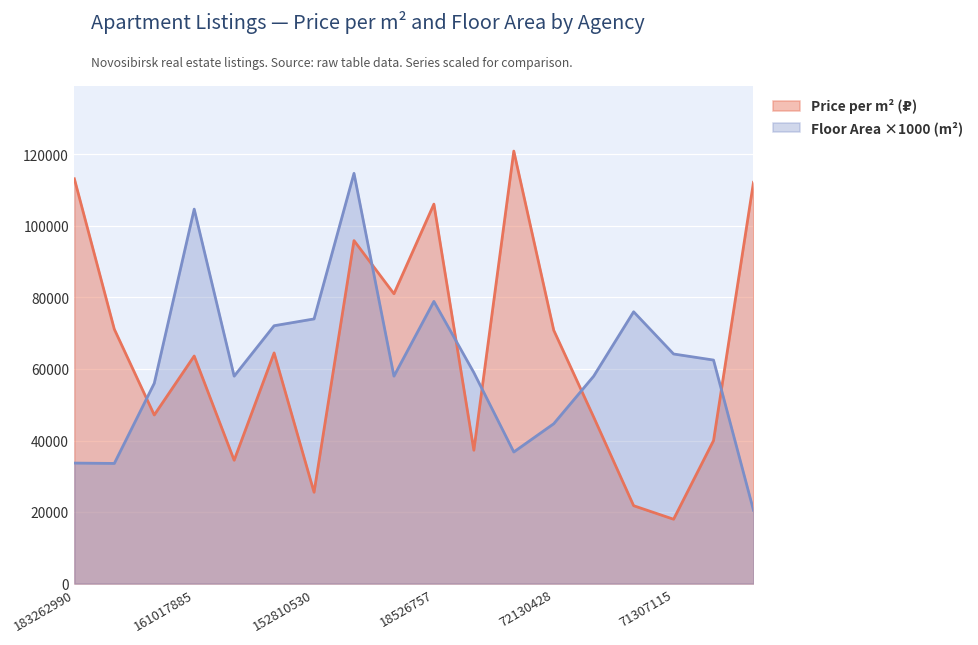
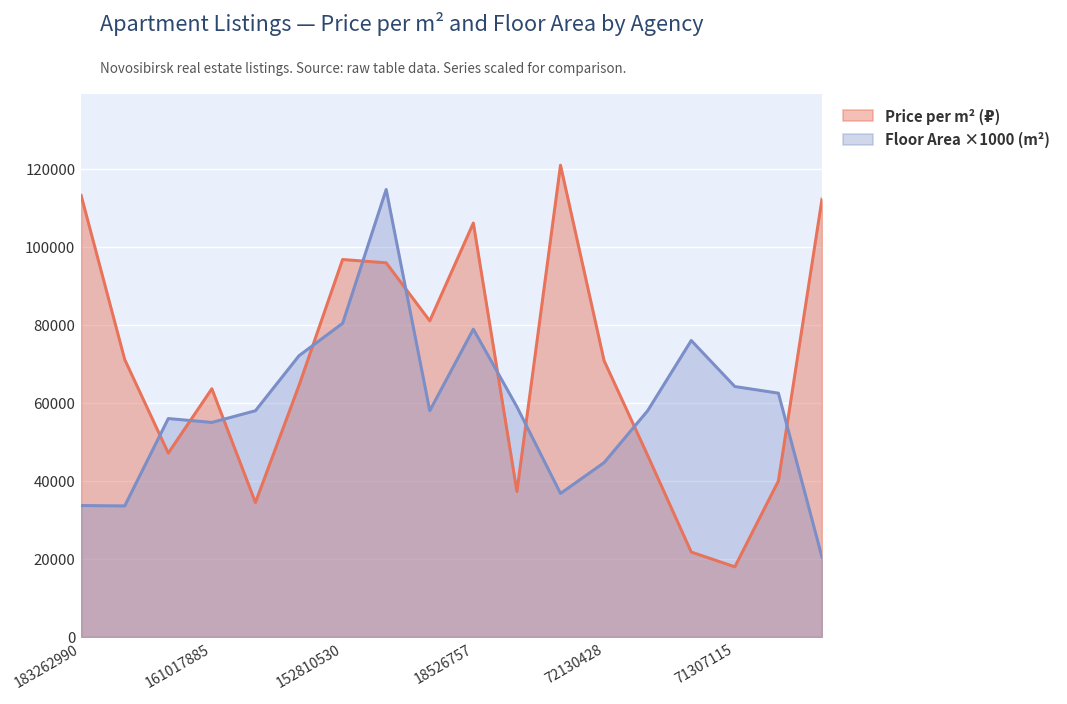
  {
    "Price per m² (₽)": {
      "183262990": 113000,
      "161017885": 64000,
-     "152810530": 26000,
+     "152810530": 97000,
      "18526757": 106000,
      "72130428": 71000,
      "71307115": 18000
    },
    "Floor Area ×1000 (m²)": {
      "183262990": 34000,
-     "161017885": 105000,
-     "152810530": 74000,
+     "161017885": 55000,
+     "152810530": 80000,
      "18526757": 79000,
      "72130428": 45000,
      "71307115": 64000
    }
  }
